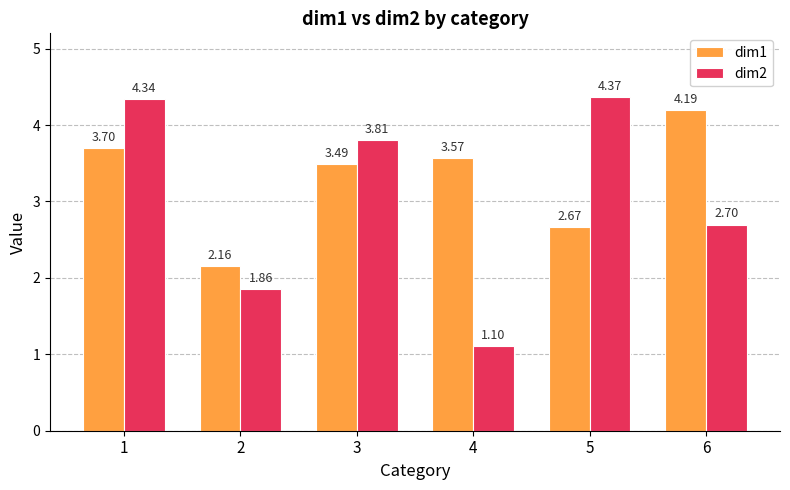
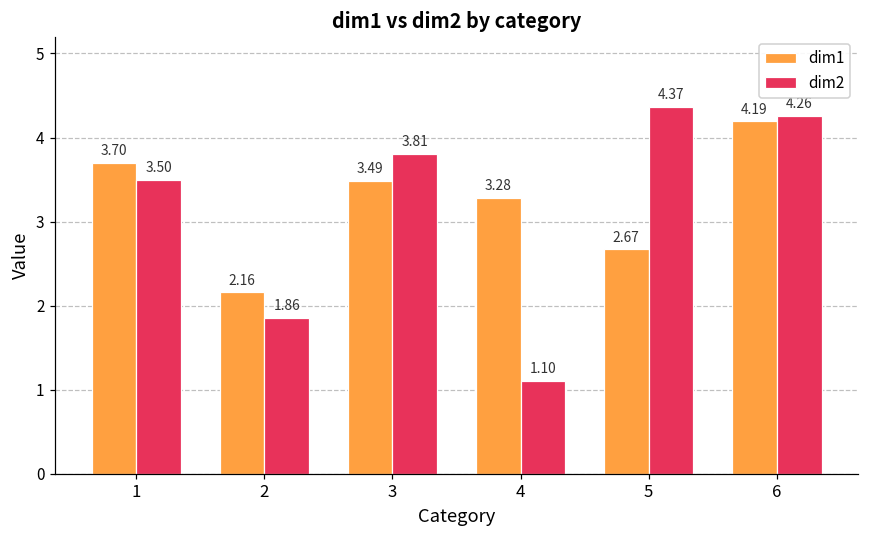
  {
    "dim1": {
      "1": 3.70,
      "2": 2.16,
      "3": 3.49,
-     "4": 3.57,
+     "4": 3.28,
      "5": 2.67,
      "6": 4.19
    },
    "dim2": {
-     "1": 4.34,
+     "1": 3.50,
      "2": 1.86,
      "3": 3.81,
      "4": 1.10,
      "5": 4.37,
-     "6": 2.70
+     "6": 4.26
    }
  }
